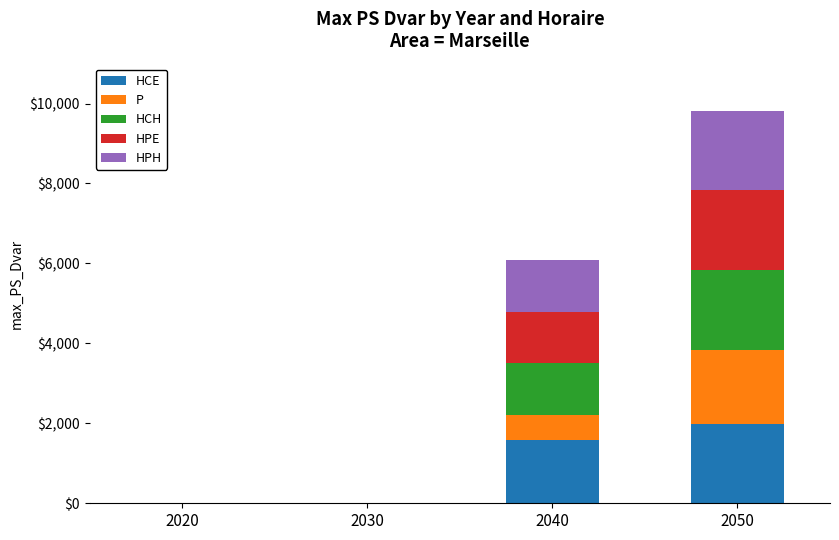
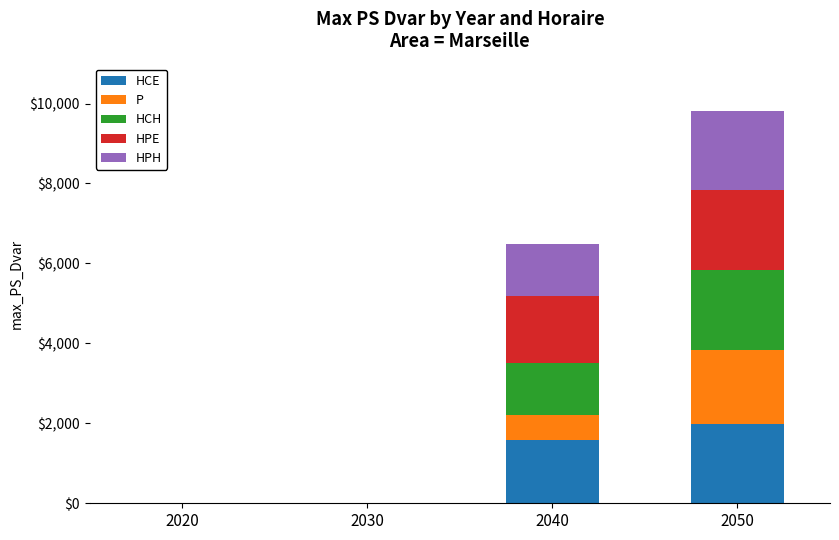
  {
    "HCE": {
      "2020": "$0",
      "2030": "$0",
      "2040": "$1,600",
      "2050": "$2,000"
    },
    "P": {
      "2020": "$0",
      "2030": "$0",
      "2040": "$600",
      "2050": "$1,900"
    },
    "HCH": {
      "2020": "$0",
      "2030": "$0",
      "2040": "$1,300",
      "2050": "$2,000"
    },
    "HPE": {
      "2020": "$0",
      "2030": "$0",
-     "2040": "$1,300",
+     "2040": "$1,700",
      "2050": "$2,000"
    },
    "HPH": {
      "2020": "$0",
      "2030": "$0",
      "2040": "$1,300",
      "2050": "$2,000"
    }
  }
